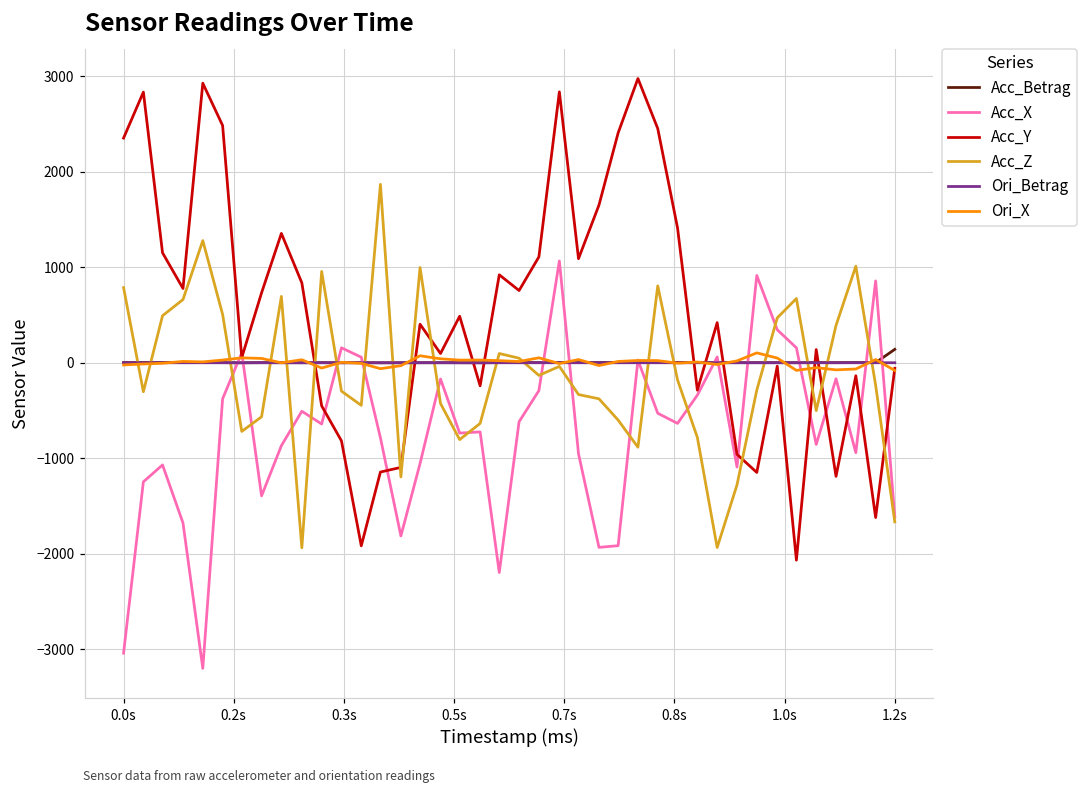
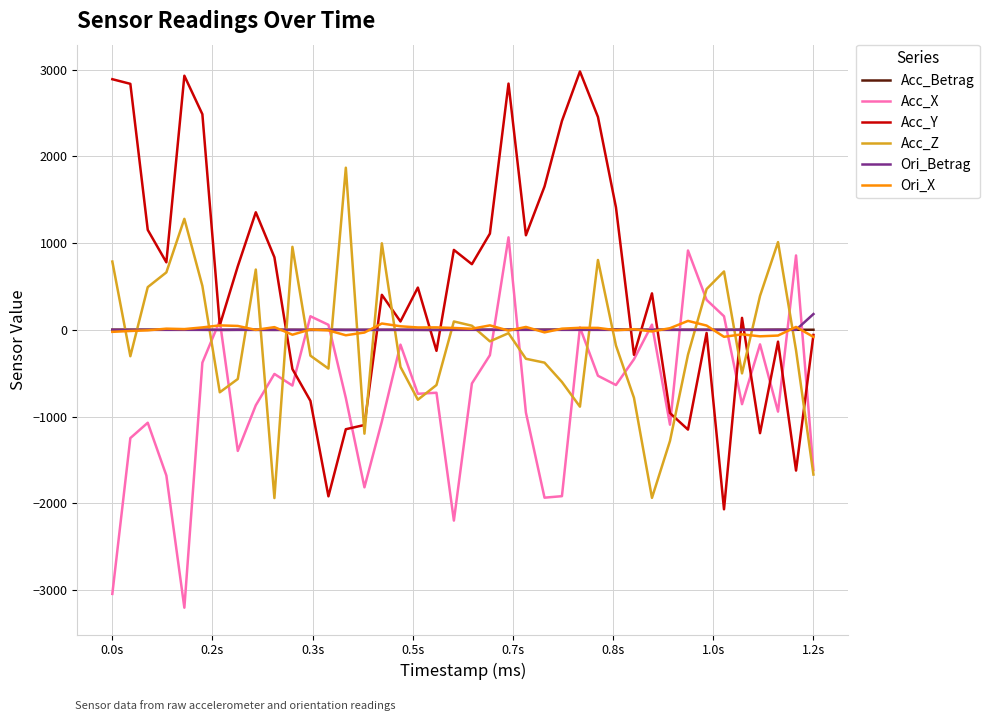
  {
    "Acc_Betrag": {
-     "1.2s": 100
+     "1.2s": 0
    },
    "Acc_X": {
      "0.0s": -3000,
      "1.2s": -1600
    },
    "Acc_Y": {
-     "0.0s": 2400
+     "0.0s": 2900
    },
    "Ori_Betrag": {
-     "1.2s": 0
+     "1.2s": 200
    }
  }
